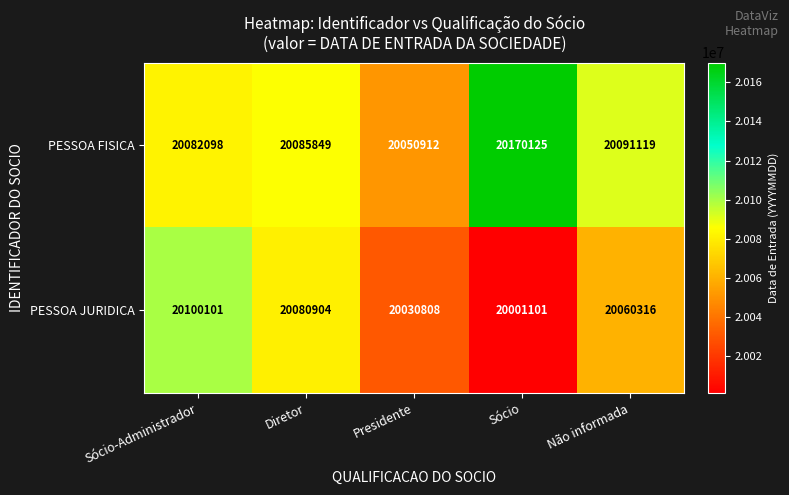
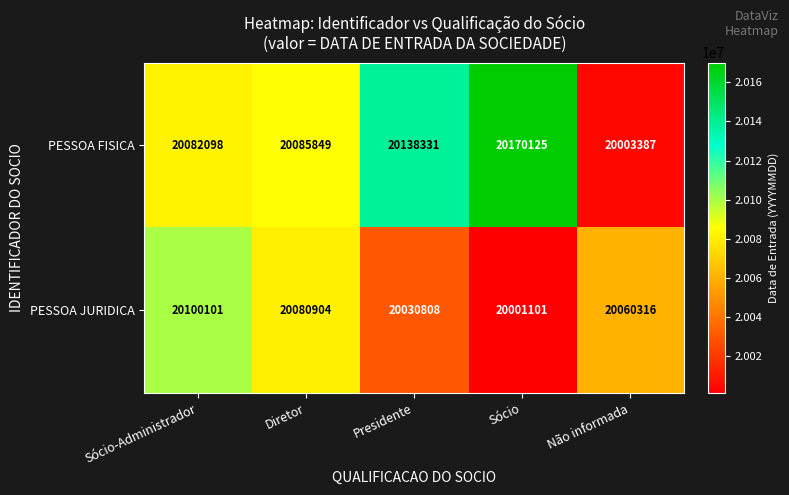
  {
    "PESSOA FISICA": {
      "Sócio-Administrador": 20082098,
      "Diretor": 20085849,
-     "Presidente": 20050912,
+     "Presidente": 20138331,
      "Sócio": 20170125,
-     "Não informada": 20091119
+     "Não informada": 20003387
    },
    "PESSOA JURIDICA": {
      "Sócio-Administrador": 20100101,
      "Diretor": 20080904,
      "Presidente": 20030808,
      "Sócio": 20001101,
      "Não informada": 20060316
    }
  }
